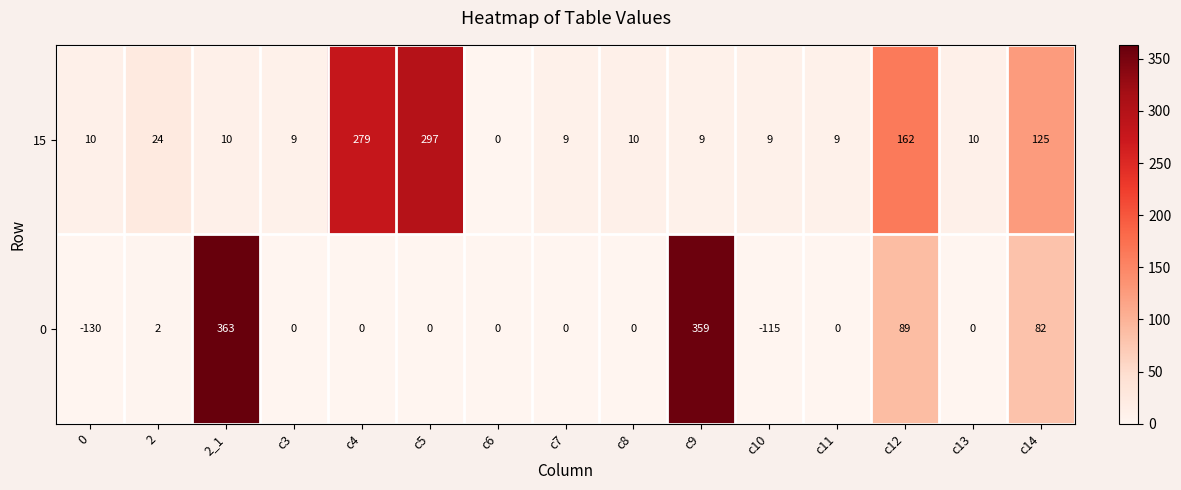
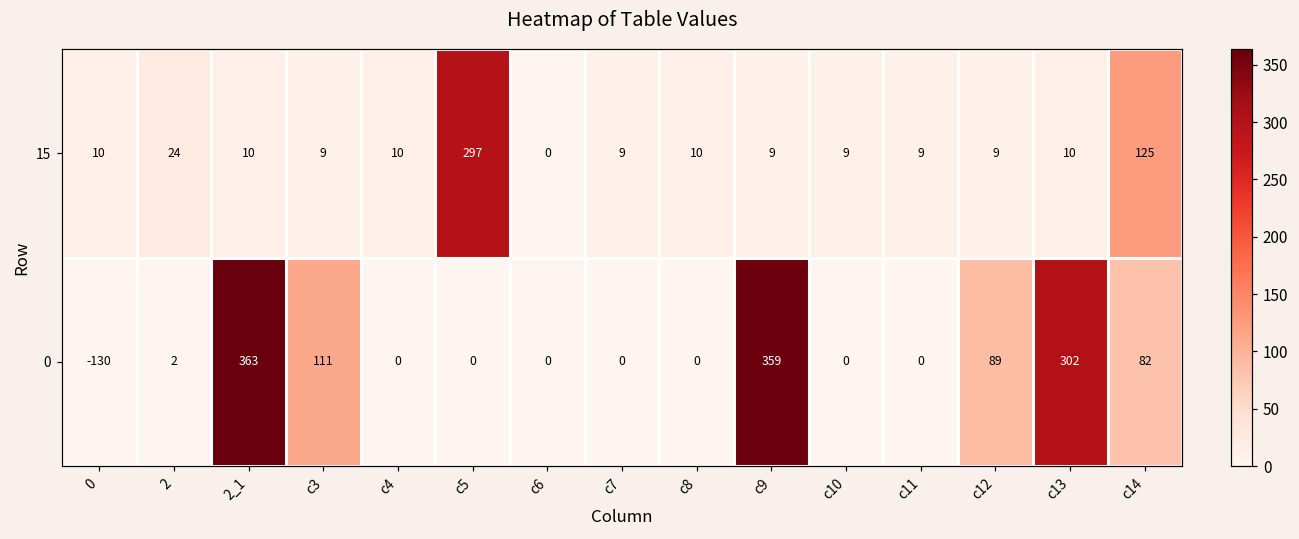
  {
    "15": {
      "0": 10,
      "2": 24,
      "2_1": 10,
      "c3": 9,
-     "c4": 279,
+     "c4": 10,
      "c5": 297,
      "c6": 0,
      "c7": 9,
      "c8": 10,
      "c9": 9,
      "c10": 9,
      "c11": 9,
-     "c12": 162,
+     "c12": 9,
      "c13": 10,
      "c14": 125
    },
    "0": {
      "0": -130,
      "2": 2,
      "2_1": 363,
-     "c3": 0,
+     "c3": 111,
      "c4": 0,
      "c5": 0,
      "c6": 0,
      "c7": 0,
      "c8": 0,
      "c9": 359,
-     "c10": -115,
+     "c10": 0,
      "c11": 0,
      "c12": 89,
-     "c13": 0,
+     "c13": 302,
      "c14": 82
    }
  }
